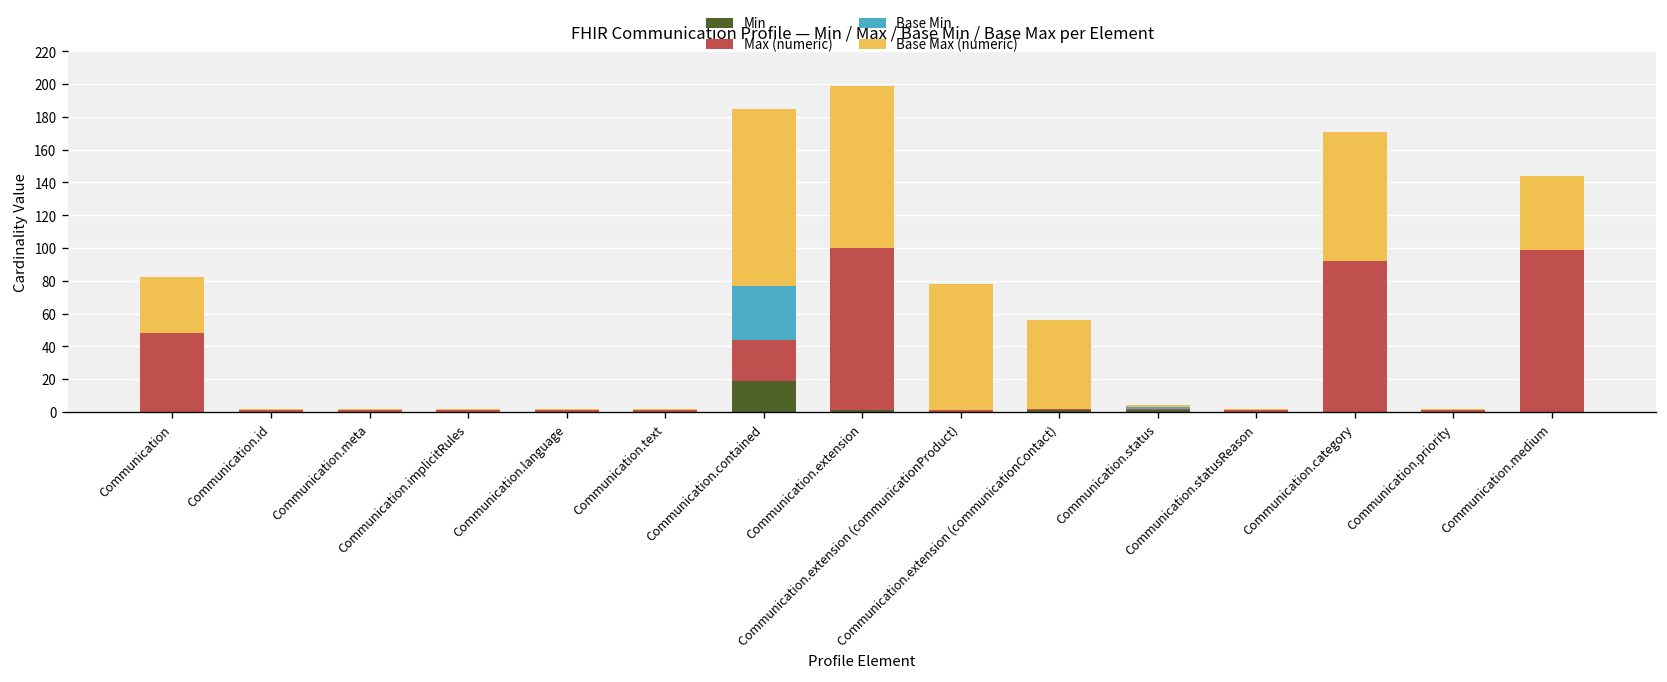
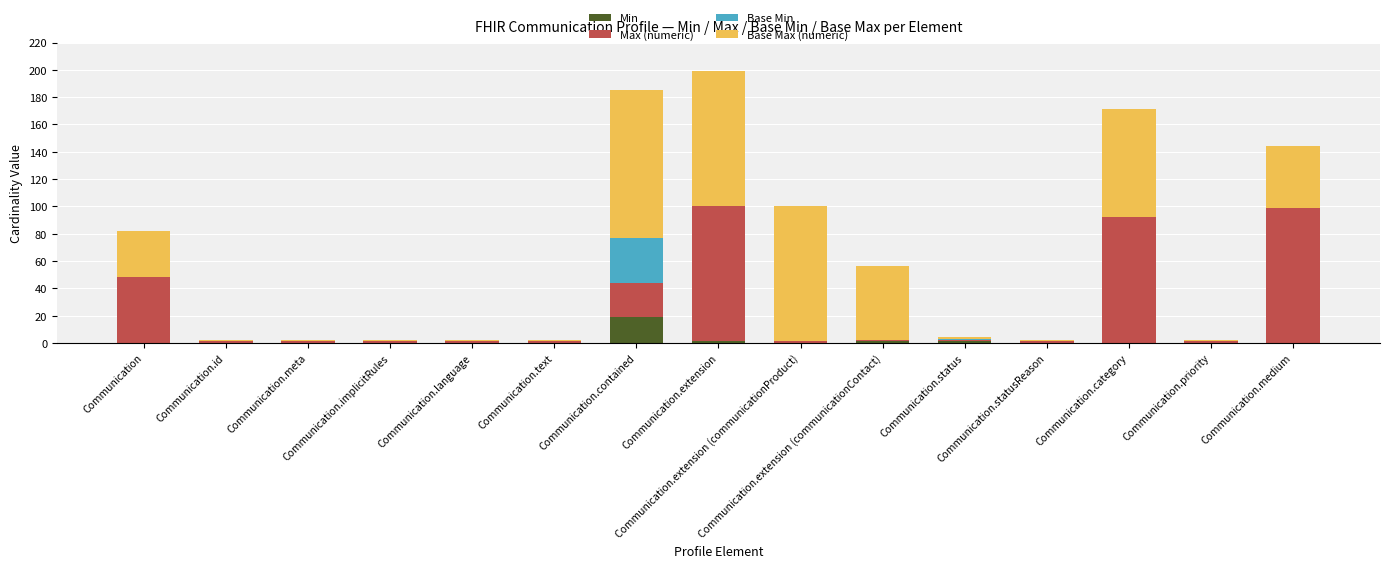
  {
    "Min": {
      "Communication": 0,
      "Communication.id": 0,
      "Communication.meta": 0,
      "Communication.implicitRules": 0,
      "Communication.language": 0,
      "Communication.text": 0,
      "Communication.contained": 19,
      "Communication.extension (communicationProduct)": 0,
      "Communication.statusReason": 0,
      "Communication.category": 0,
      "Communication.priority": 0,
      "Communication.medium": 0
    },
    "Max (numeric)": {
      "Communication": 48,
      "Communication.contained": 25,
      "Communication.extension": 99,
      "Communication.category": 92,
      "Communication.medium": 99
    },
    "Base Min": {
      "Communication": 0,
      "Communication.id": 0,
      "Communication.meta": 0,
      "Communication.implicitRules": 0,
      "Communication.language": 0,
      "Communication.text": 0,
      "Communication.contained": 33,
      "Communication.extension": 0,
      "Communication.extension (communicationProduct)": 0,
      "Communication.extension (communicationContact)": 0,
      "Communication.statusReason": 0,
      "Communication.category": 0,
      "Communication.priority": 0,
      "Communication.medium": 0
    },
    "Base Max (numeric)": {
      "Communication": 34,
      "Communication.contained": 108,
      "Communication.extension": 99,
-     "Communication.extension (communicationProduct)": 77,
+     "Communication.extension (communicationProduct)": 99,
      "Communication.extension (communicationContact)": 54,
      "Communication.category": 79,
      "Communication.medium": 45
    }
  }
